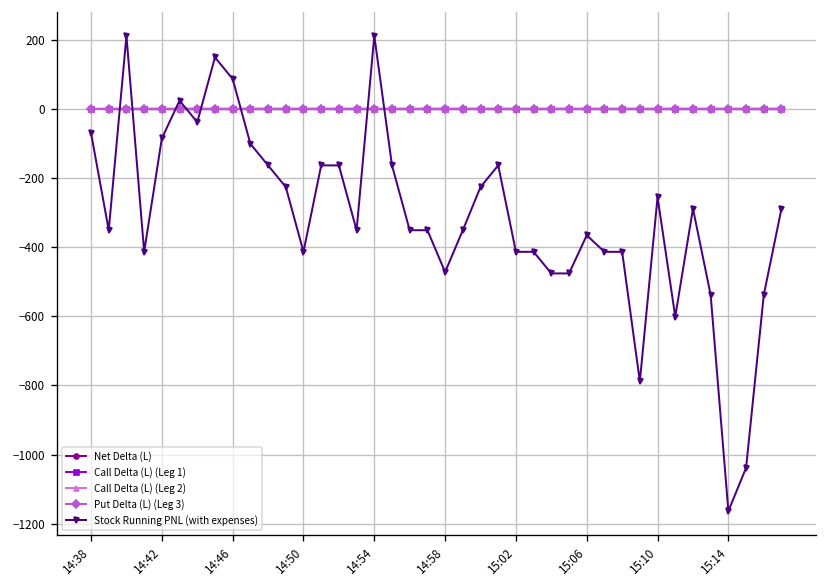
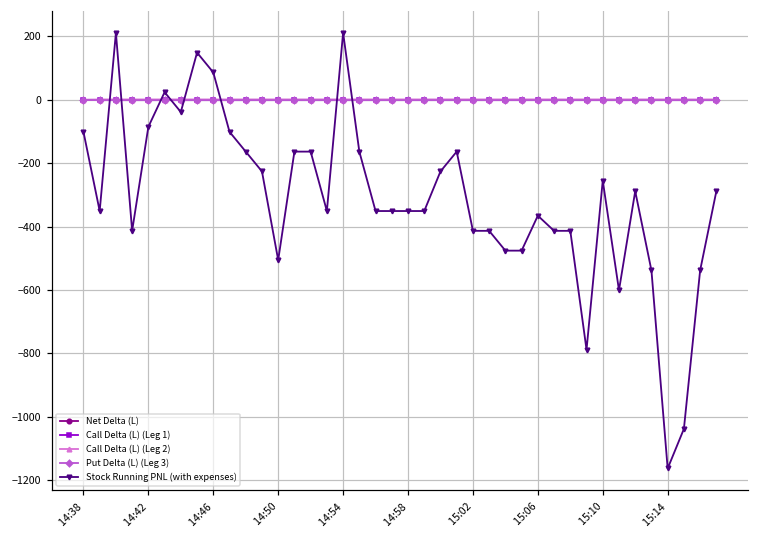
  {
    "Stock Running PNL (with expenses)": {
-     "14:38": -70,
+     "14:38": -100,
      "14:42": -90,
      "14:46": 90,
-     "14:50": -410,
+     "14:50": -510,
      "14:54": 210,
-     "14:58": -470,
+     "14:58": -350,
      "15:02": -410,
      "15:06": -370,
      "15:10": -250,
      "15:14": -1160
    }
  }
